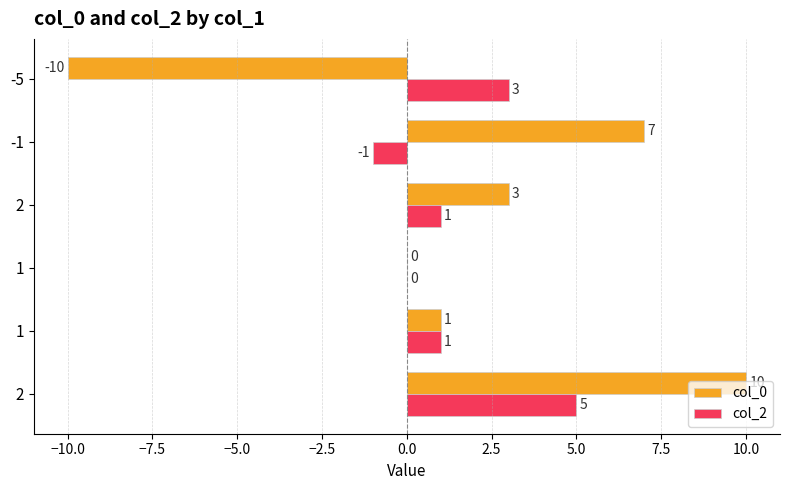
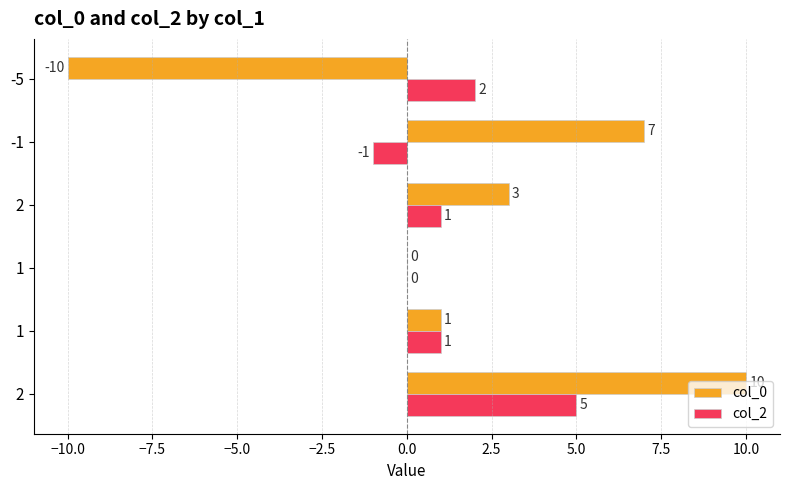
  {
    "col_0": {
      "-5": -10,
      "-1": 7
    },
    "col_2": {
-     "-5": 3,
+     "-5": 2,
      "-1": -1
    }
  }
